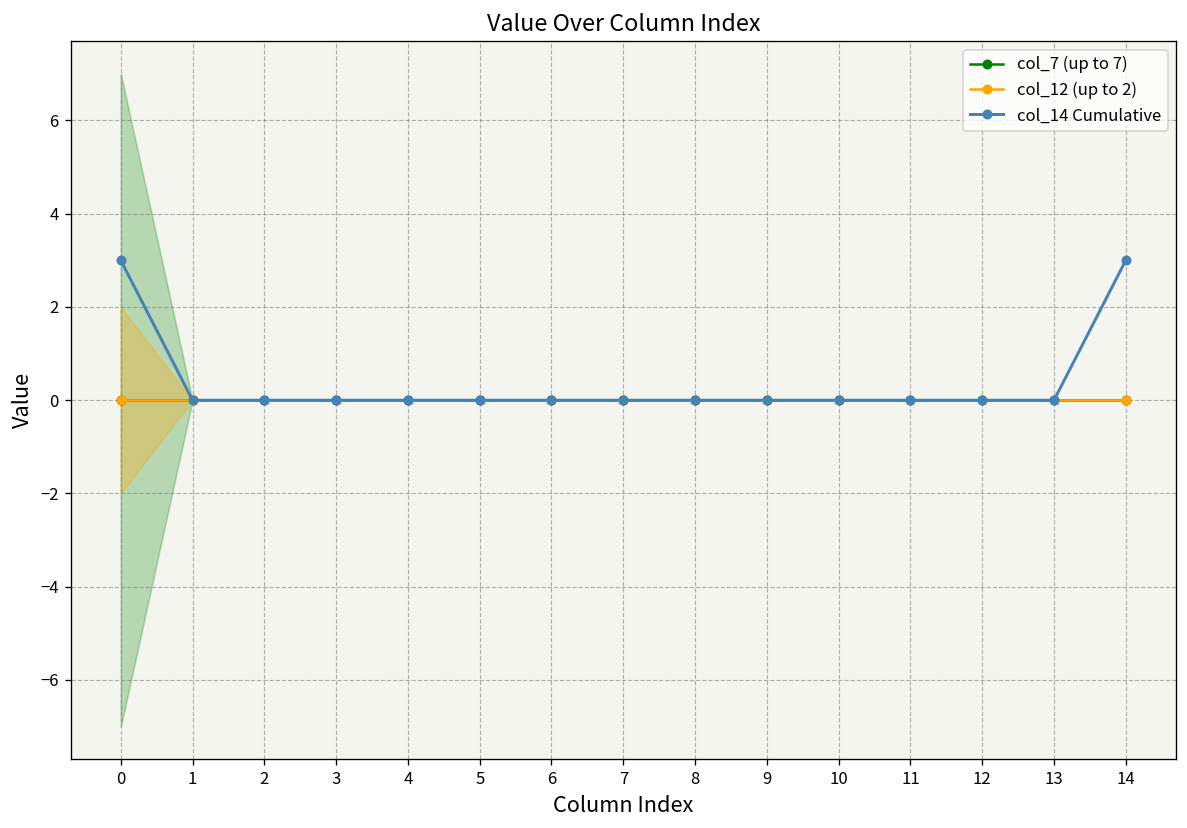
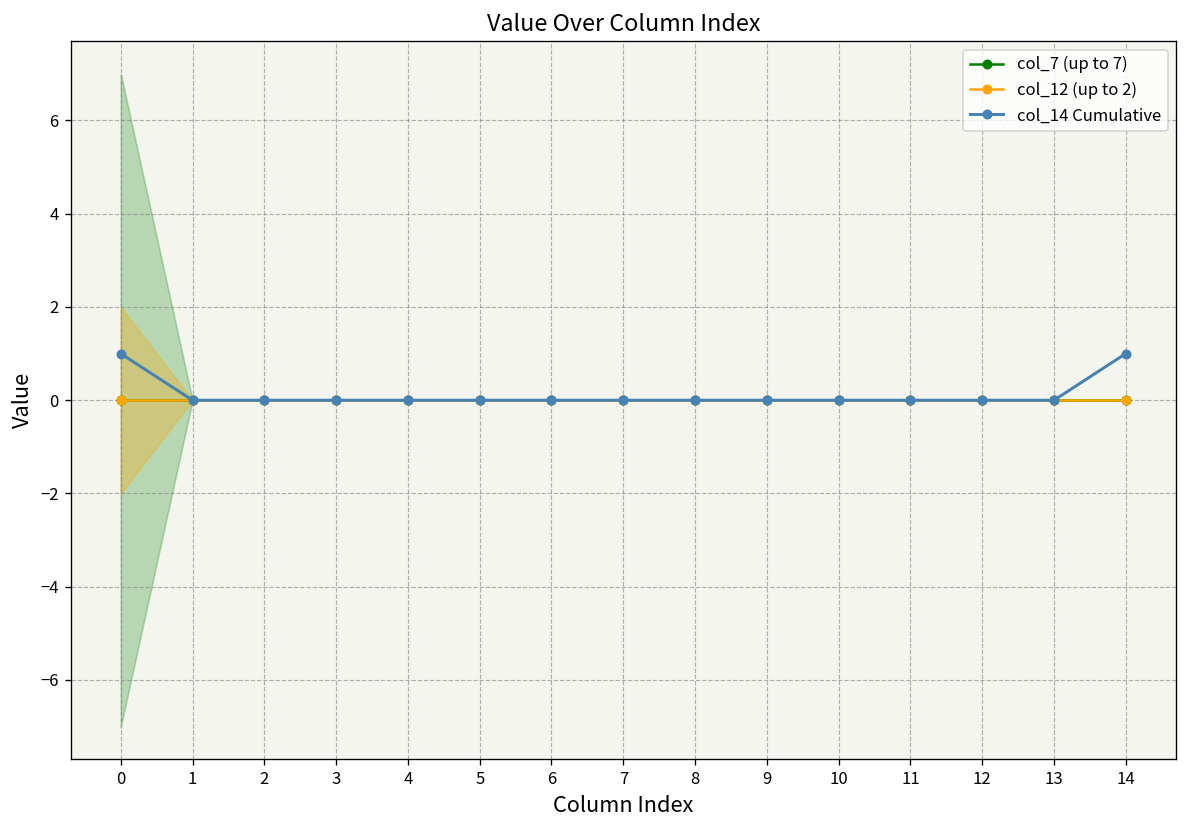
  {
    "col_14 Cumulative": {
-     "0": 3,
-     "14": 3
+     "0": 1,
+     "14": 1
    }
  }
